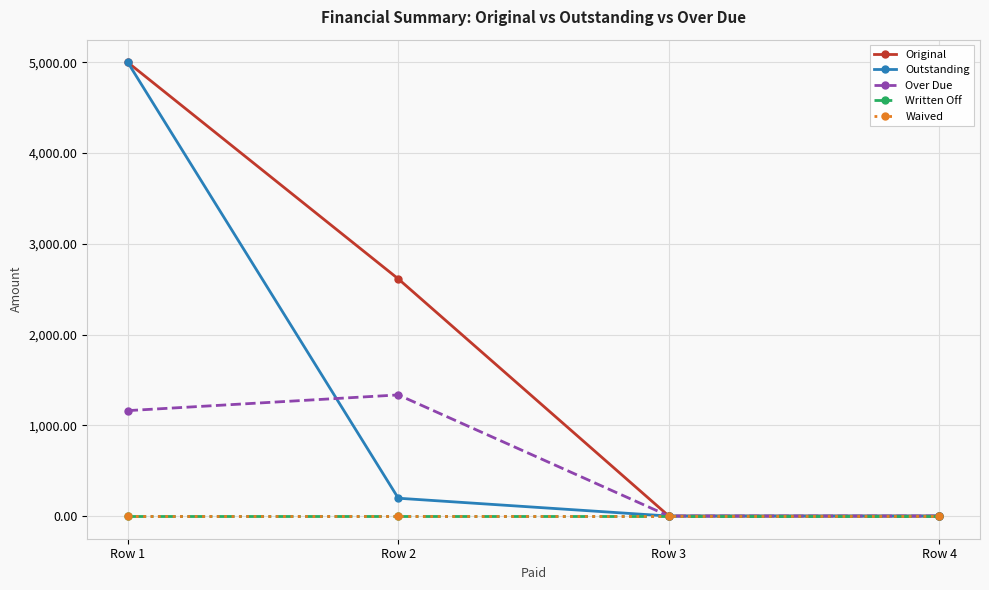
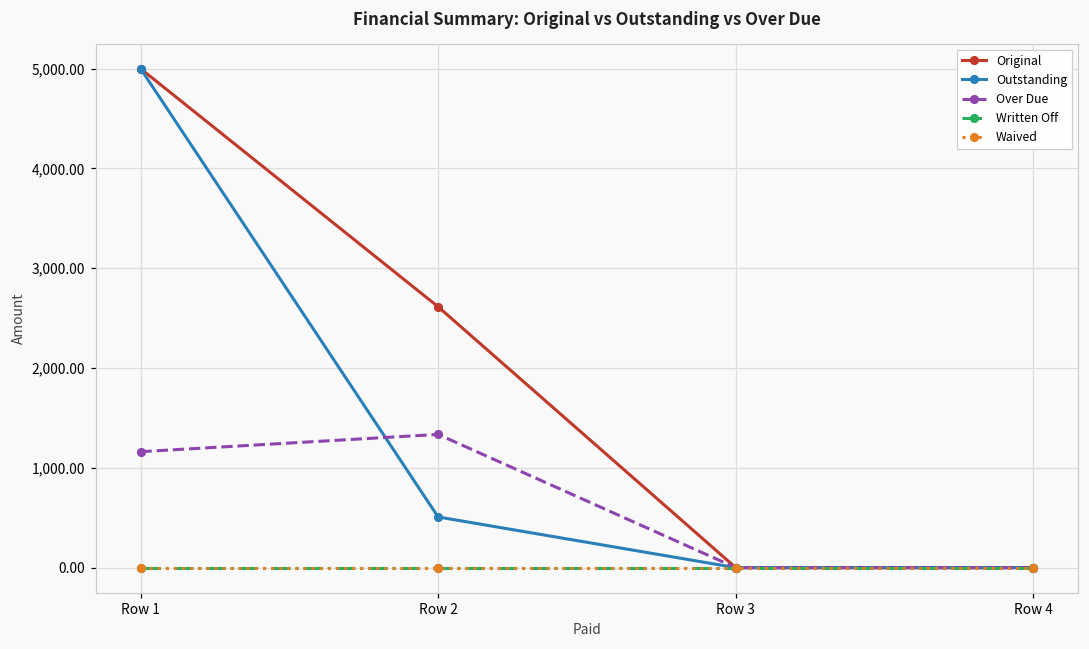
  {
    "Original": {
      "Row 2": "2,600"
    },
    "Outstanding": {
-     "Row 2": "200"
+     "Row 2": "500"
    },
    "Over Due": {
      "Row 1": "1,200",
      "Row 2": "1,300"
    },
    "Waived": {
      "Row 1": "0",
      "Row 2": "0"
    }
  }
